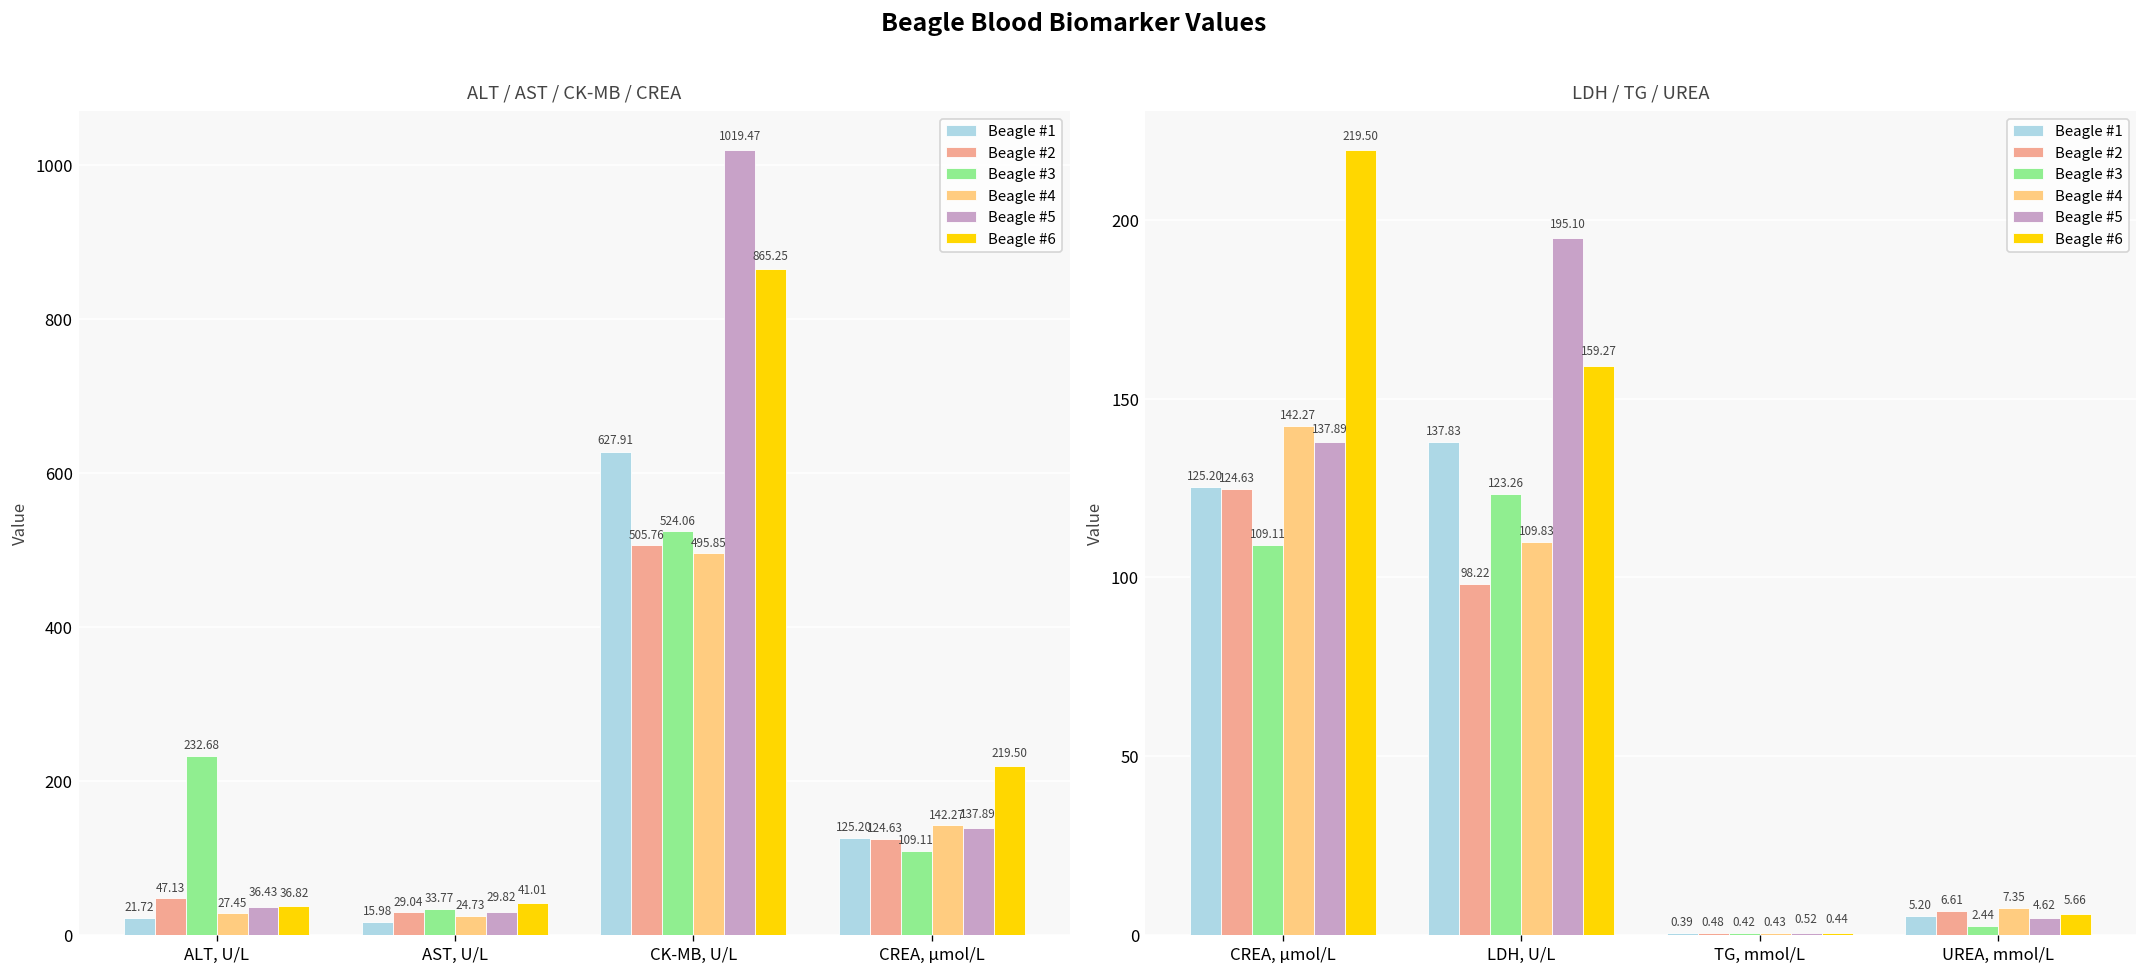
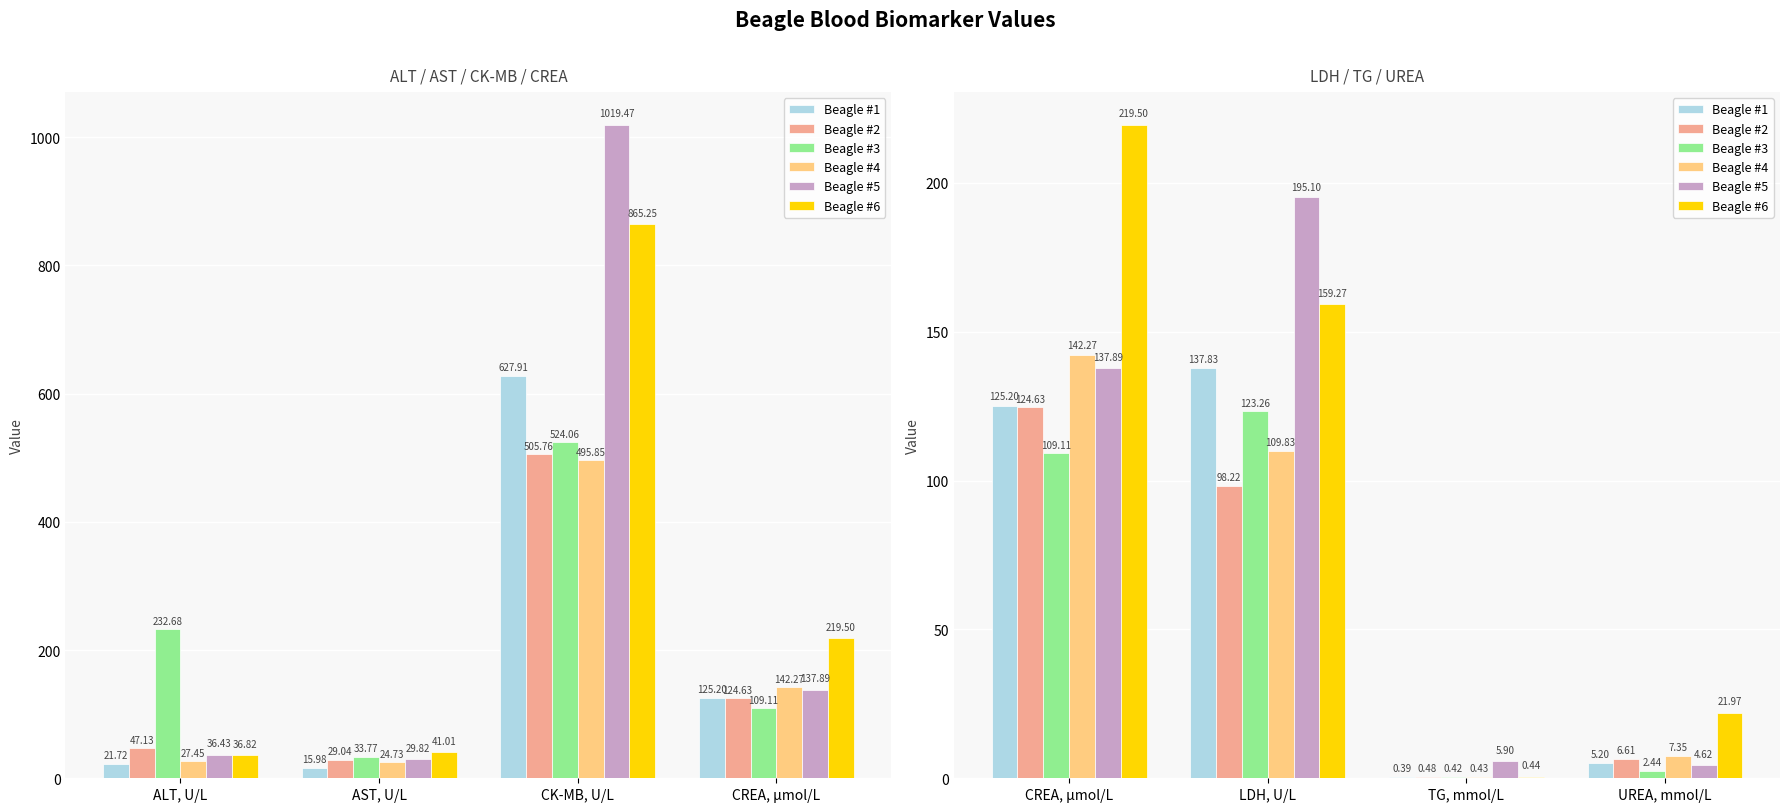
  {
    "ALT / AST / CK-MB / CREA": {
      "Beagle #1": {
        "ALT, U/L": 21.72,
        "AST, U/L": 15.98,
        "CK-MB, U/L": 627.91,
        "CREA, µmol/L": 125.20
      },
      "Beagle #3": {
        "ALT, U/L": 232.68,
        "AST, U/L": 33.77,
        "CK-MB, U/L": 524.06,
        "CREA, µmol/L": 109.11
      },
      "Beagle #5": {
        "ALT, U/L": 36.43,
        "AST, U/L": 29.82,
        "CK-MB, U/L": 1019.47,
        "CREA, µmol/L": 137.89
      },
      "Beagle #6": {
        "ALT, U/L": 36.82,
        "AST, U/L": 41.01,
        "CK-MB, U/L": 865.25,
        "CREA, µmol/L": 219.50
      }
    },
    "LDH / TG / UREA": {
      "Beagle #1": {
        "CREA, µmol/L": 125.20,
        "LDH, U/L": 137.83,
        "TG, mmol/L": 0.39,
        "UREA, mmol/L": 5.20
      },
      "Beagle #3": {
        "CREA, µmol/L": 109.11,
        "LDH, U/L": 123.26,
        "TG, mmol/L": 0.42,
        "UREA, mmol/L": 2.44
      },
      "Beagle #5": {
        "CREA, µmol/L": 137.89,
        "LDH, U/L": 195.10,
-       "TG, mmol/L": 0.52,
+       "TG, mmol/L": 5.90,
        "UREA, mmol/L": 4.62
      },
      "Beagle #6": {
        "CREA, µmol/L": 219.50,
        "LDH, U/L": 159.27,
        "TG, mmol/L": 0.44,
-       "UREA, mmol/L": 5.66
+       "UREA, mmol/L": 21.97
      }
    }
  }
